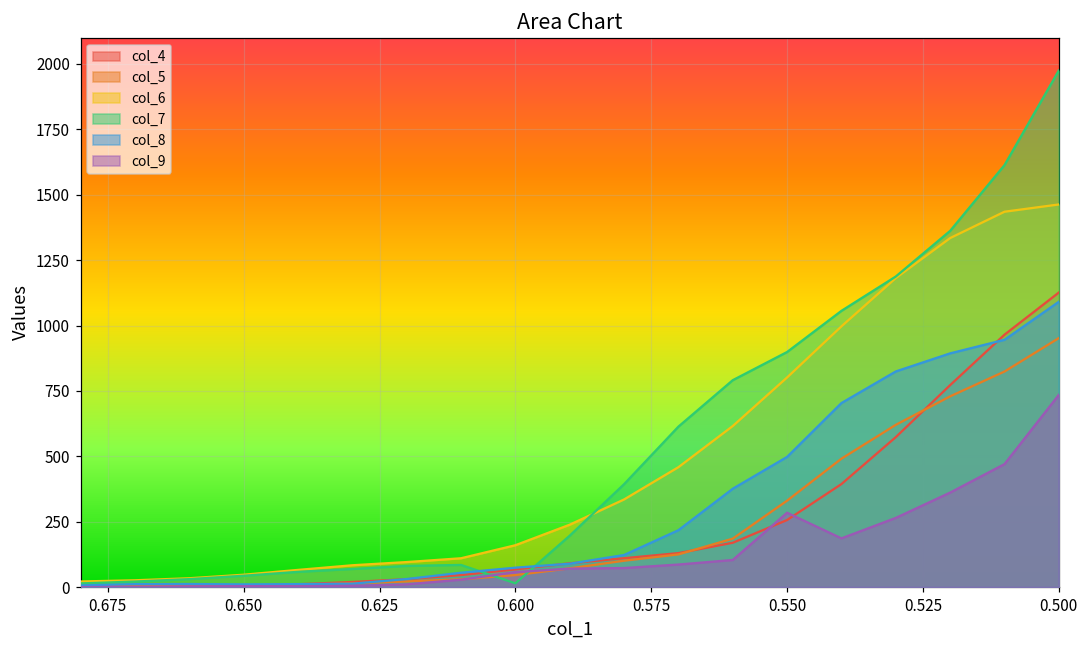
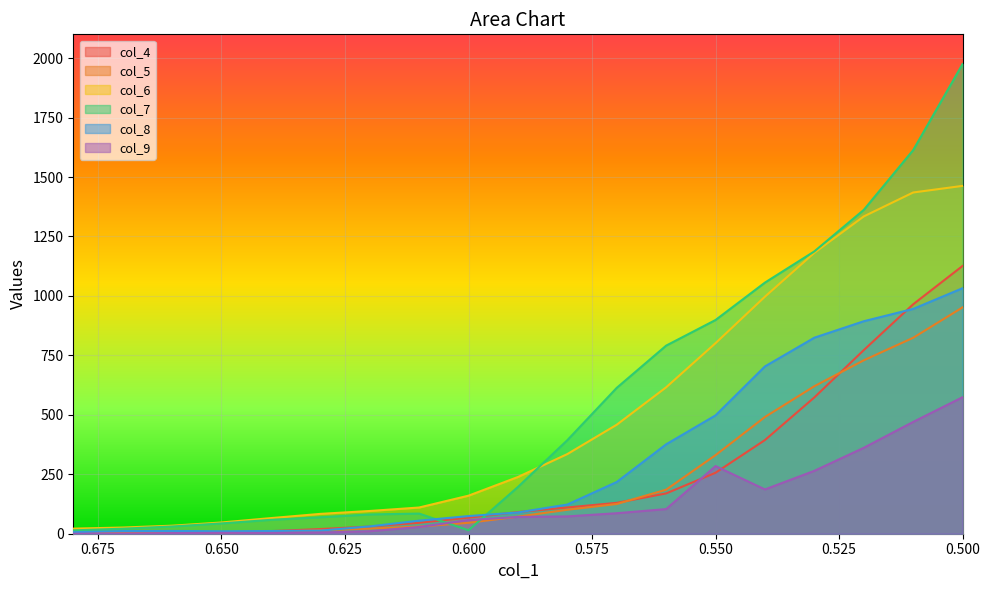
  {
    "col_7": {
      "0.600": 10,
      "0.550": 900,
      "0.500": 1970
    },
    "col_8": {
      "0.550": 500,
-     "0.500": 1090
+     "0.500": 1030
    },
    "col_9": {
      "0.550": 280,
-     "0.500": 730
+     "0.500": 570
    }
  }
